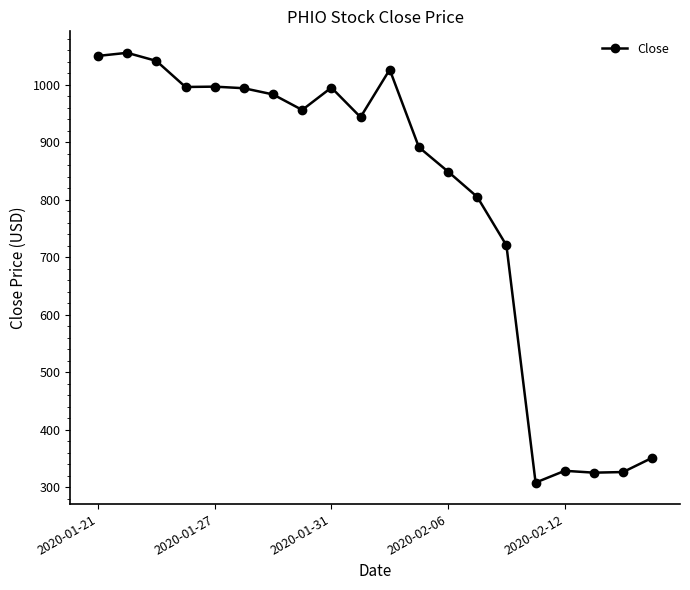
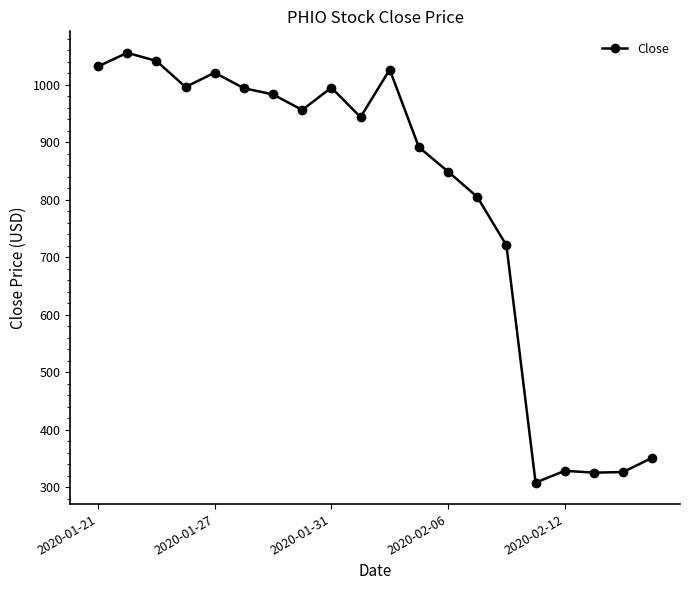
  {
-   "2020-01-21": 1050,
-   "2020-01-27": 1000,
+   "2020-01-21": 1030,
+   "2020-01-27": 1020,
    "2020-01-31": 990,
    "2020-02-06": 850,
    "2020-02-12": 330
  }
